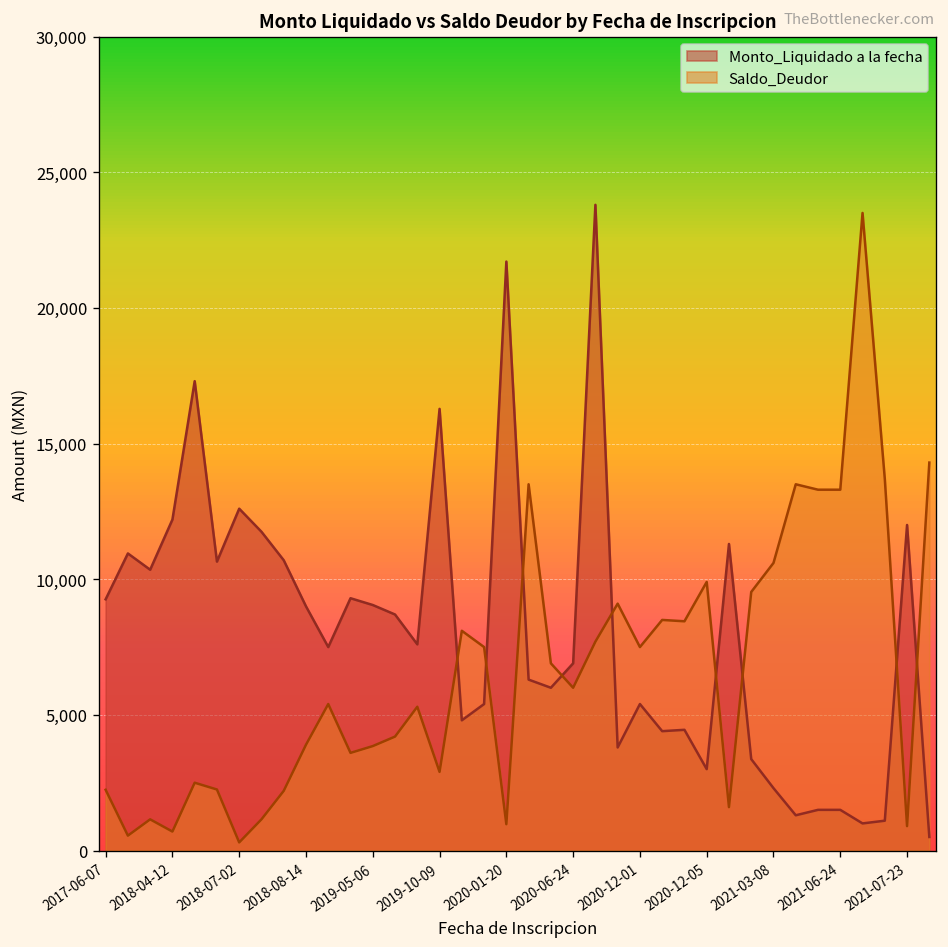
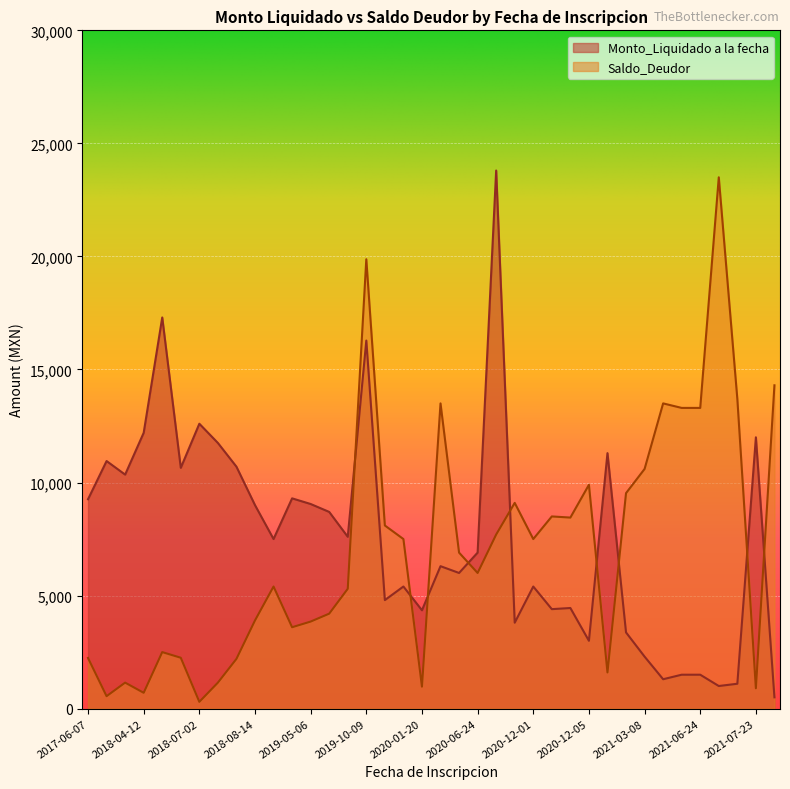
  {
    "Monto_Liquidado a la fecha": {
      "2019-10-09": "16,300",
-     "2020-01-20": "21,700",
+     "2020-01-20": "4,400",
      "2020-06-24": "6,900",
      "2020-12-01": "5,400"
    },
    "Saldo_Deudor": {
-     "2019-10-09": "2,900",
+     "2019-10-09": "19,900",
      "2020-01-20": "1,000",
      "2020-06-24": "6,000",
      "2020-12-01": "7,500"
    }
  }
